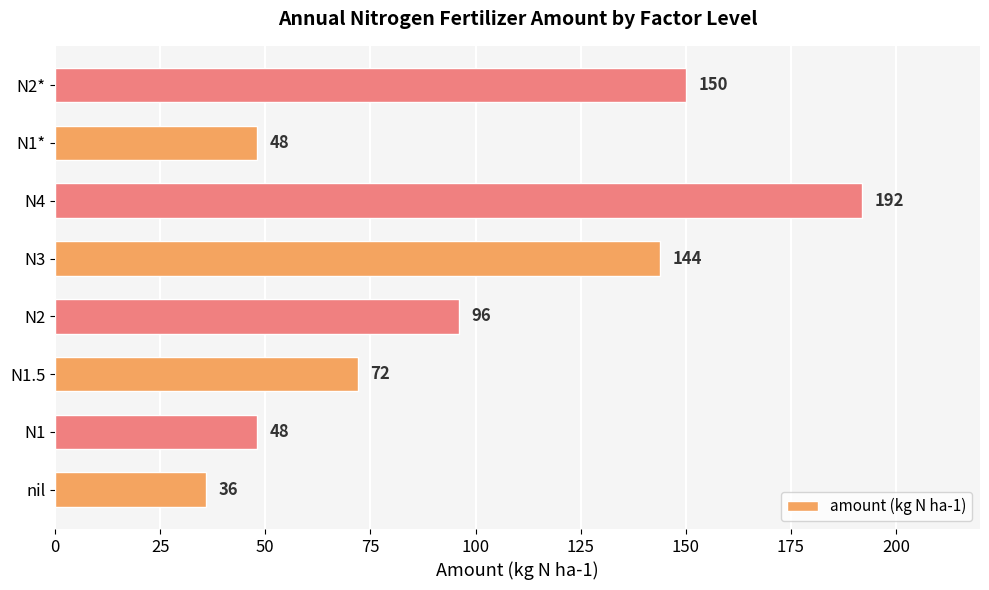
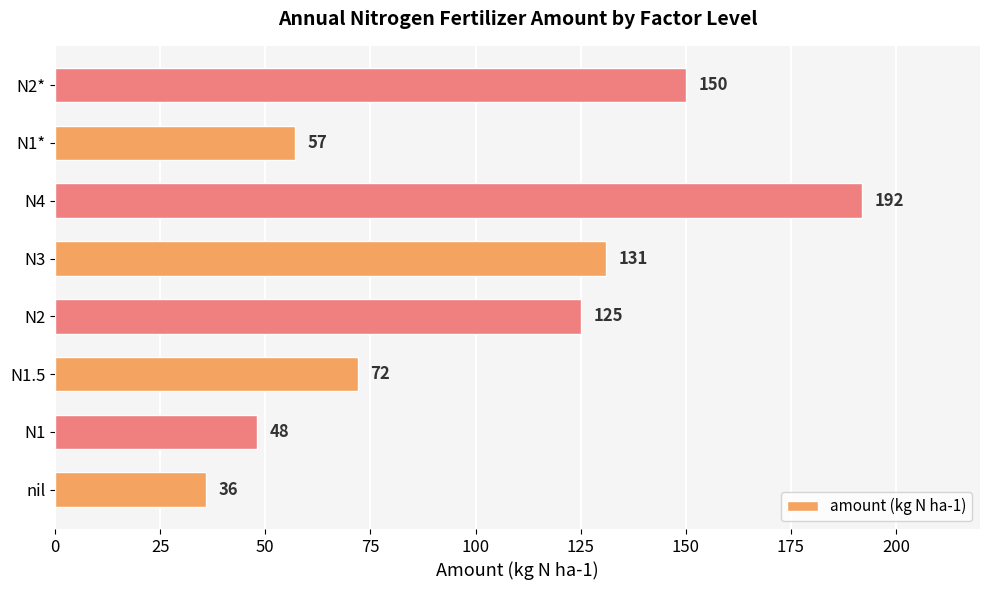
  {
    "N2*": 150,
-   "N1*": 48,
+   "N1*": 57,
    "N4": 192,
-   "N3": 144,
-   "N2": 96,
+   "N3": 131,
+   "N2": 125,
    "N1.5": 72,
    "N1": 48,
    "nil": 36
  }
